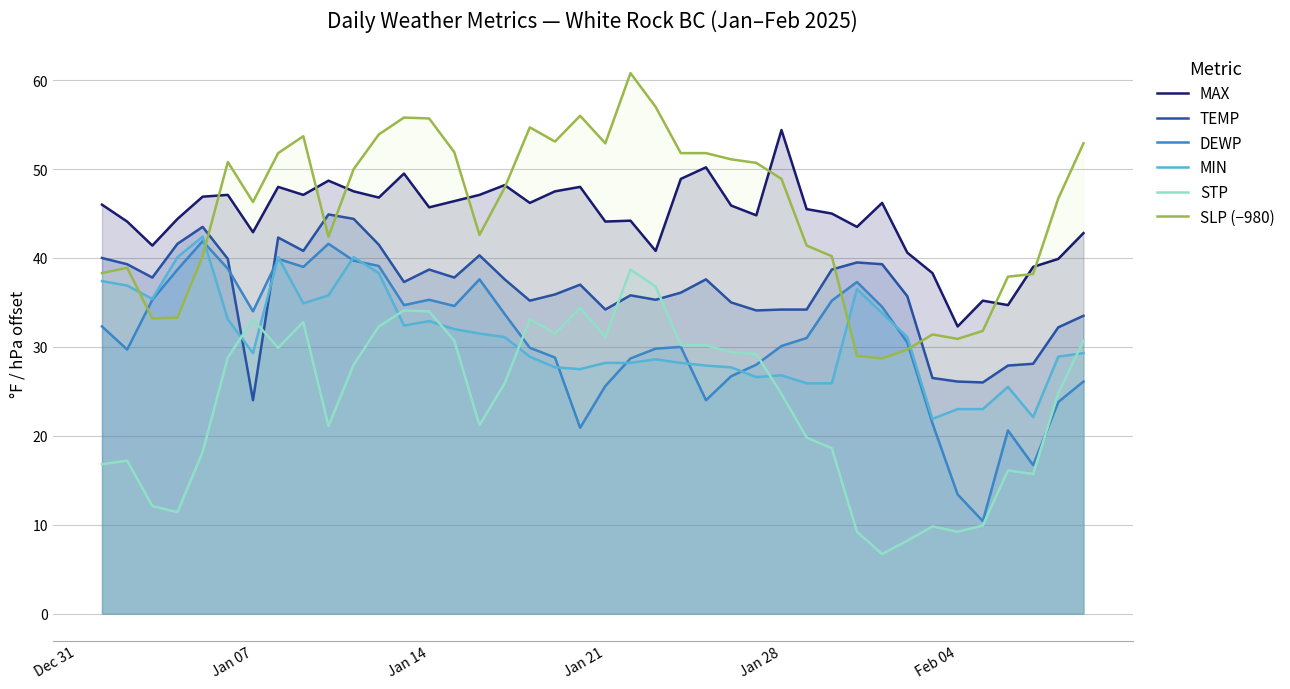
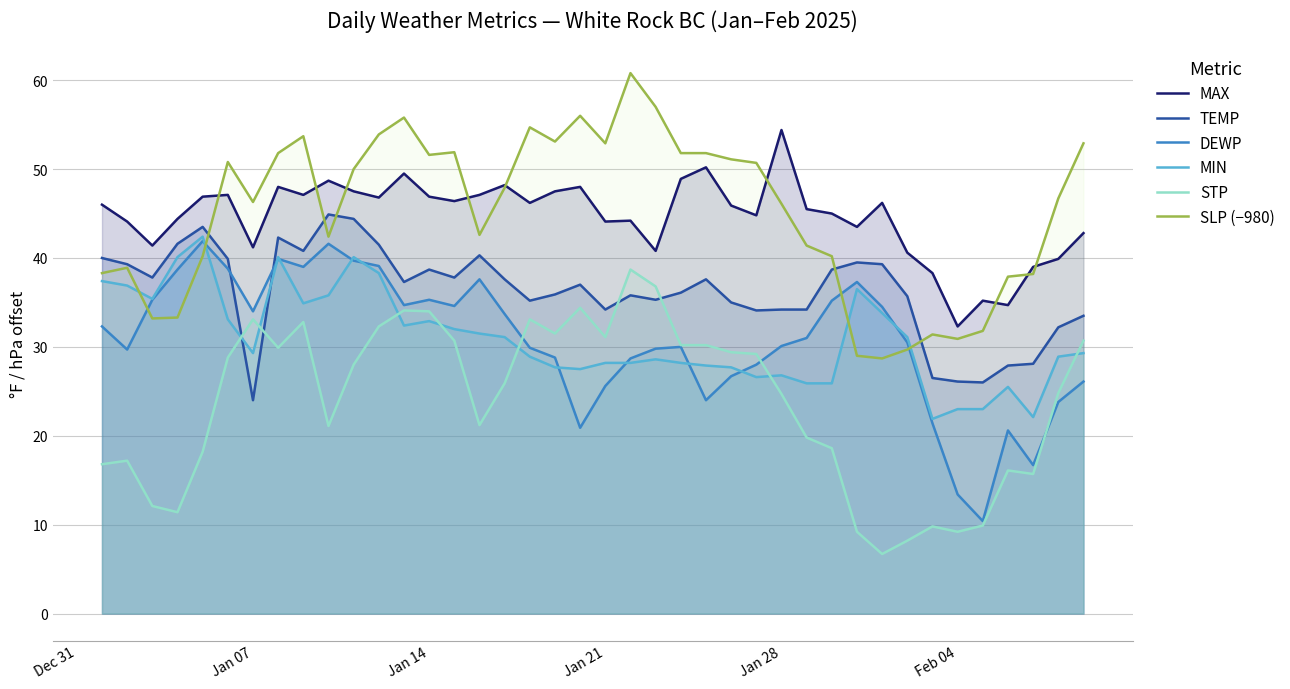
  {
    "MAX": {
-     "Jan 07": 43,
-     "Jan 14": 46,
+     "Jan 07": 41,
+     "Jan 14": 47,
      "Jan 21": 44,
      "Jan 28": 54,
      "Feb 04": 32
    },
    "TEMP": {
      "Jan 07": 24,
      "Jan 14": 39,
      "Jan 21": 34,
      "Jan 28": 34,
      "Feb 04": 26
    },
    "STP": {
      "Jan 07": 33,
      "Jan 14": 34,
      "Jan 21": 31,
      "Jan 28": 25,
      "Feb 04": 9
    },
    "SLP (−980)": {
      "Jan 07": 46,
-     "Jan 14": 56,
+     "Jan 14": 52,
      "Jan 21": 53,
-     "Jan 28": 49,
+     "Jan 28": 46,
      "Feb 04": 31
    }
  }
